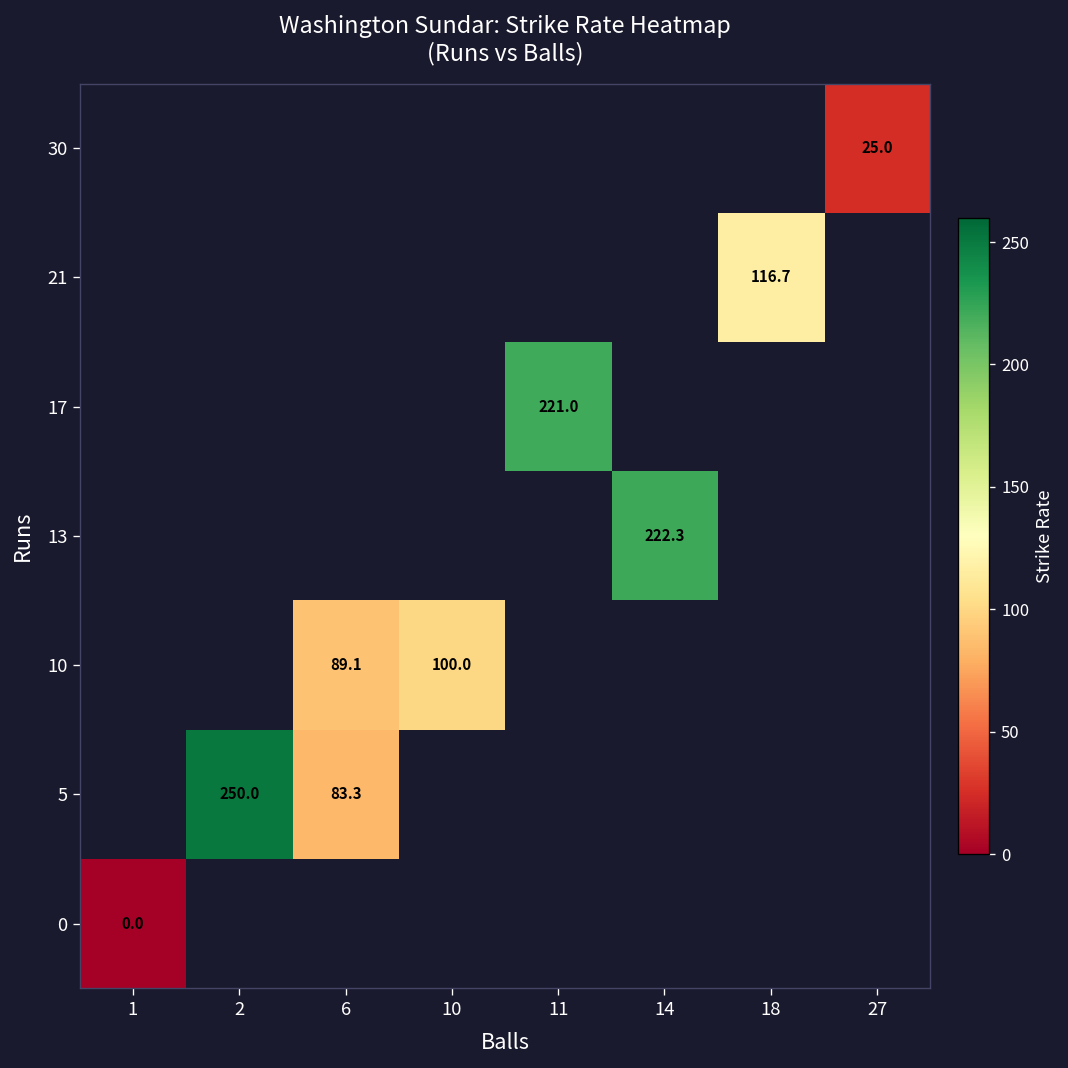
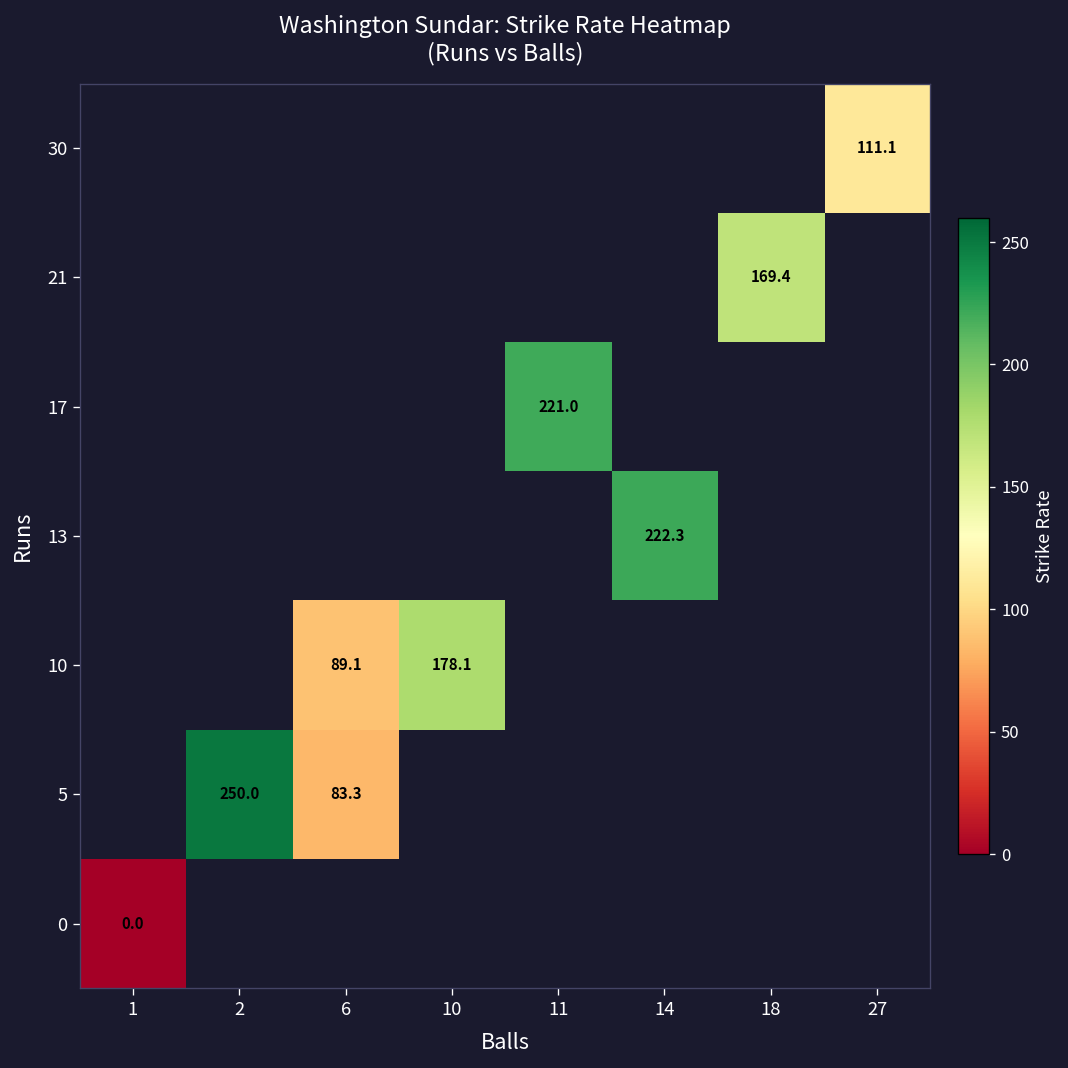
  {
    "30": {
-     "27": 25.0
+     "27": 111.1
    },
    "21": {
-     "18": 116.7
+     "18": 169.4
    },
    "17": {
      "11": 221.0
    },
    "13": {
      "14": 222.3
    },
    "10": {
      "6": 89.1,
-     "10": 100.0
+     "10": 178.1
    },
    "5": {
      "2": 250.0,
      "6": 83.3
    },
    "0": {
      "1": 0.0
    }
  }
